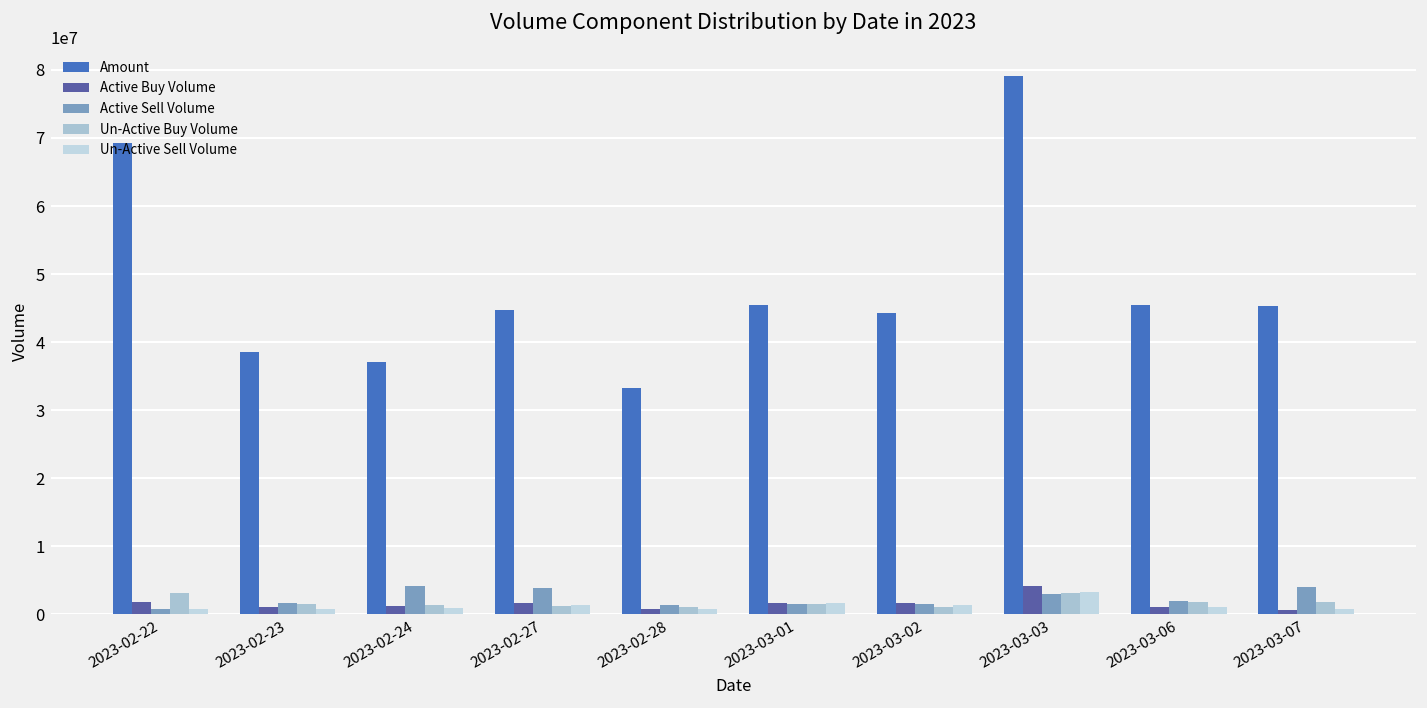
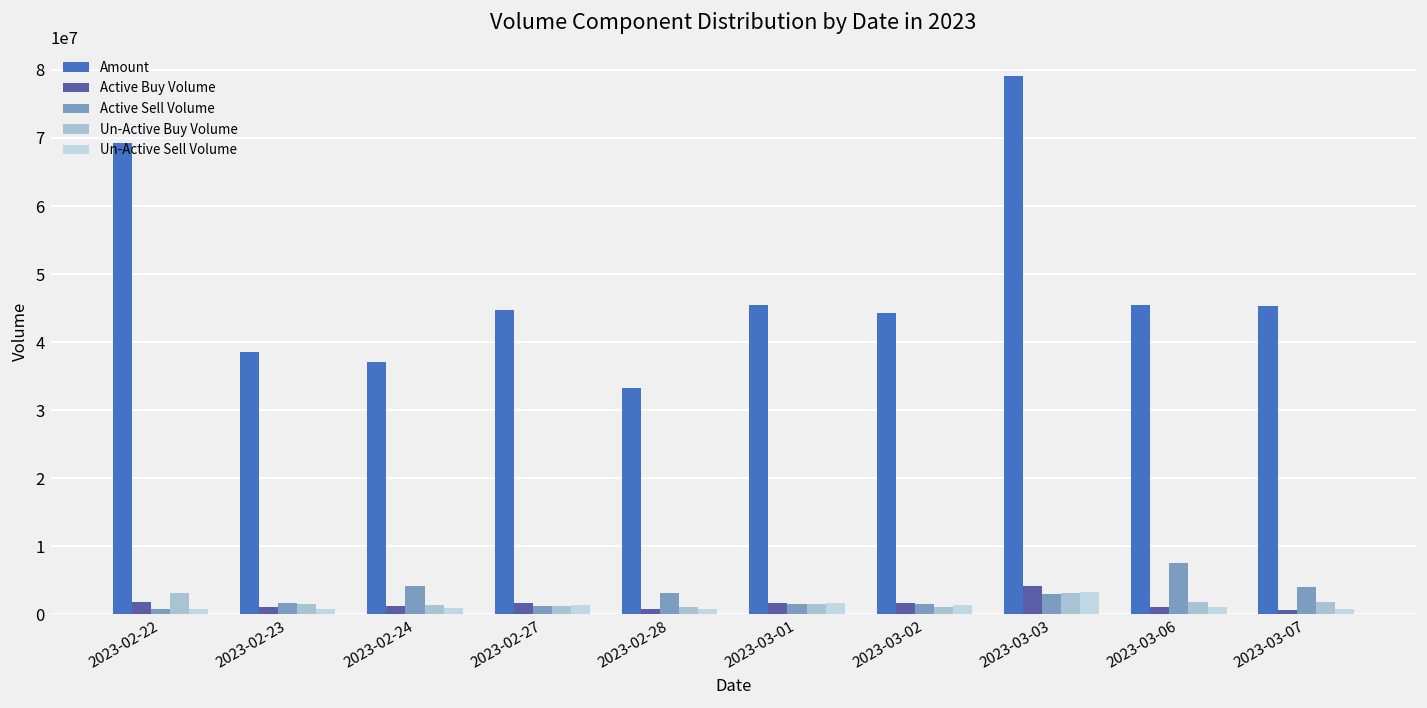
  {
    "Active Sell Volume": {
      "2023-02-22": 1000000,
      "2023-02-23": 2000000,
      "2023-02-24": 4000000,
-     "2023-02-27": 4000000,
-     "2023-02-28": 1000000,
+     "2023-02-27": 1000000,
+     "2023-02-28": 3000000,
      "2023-03-01": 2000000,
      "2023-03-02": 1000000,
      "2023-03-03": 3000000,
-     "2023-03-06": 2000000,
+     "2023-03-06": 8000000,
      "2023-03-07": 4000000
    }
  }
